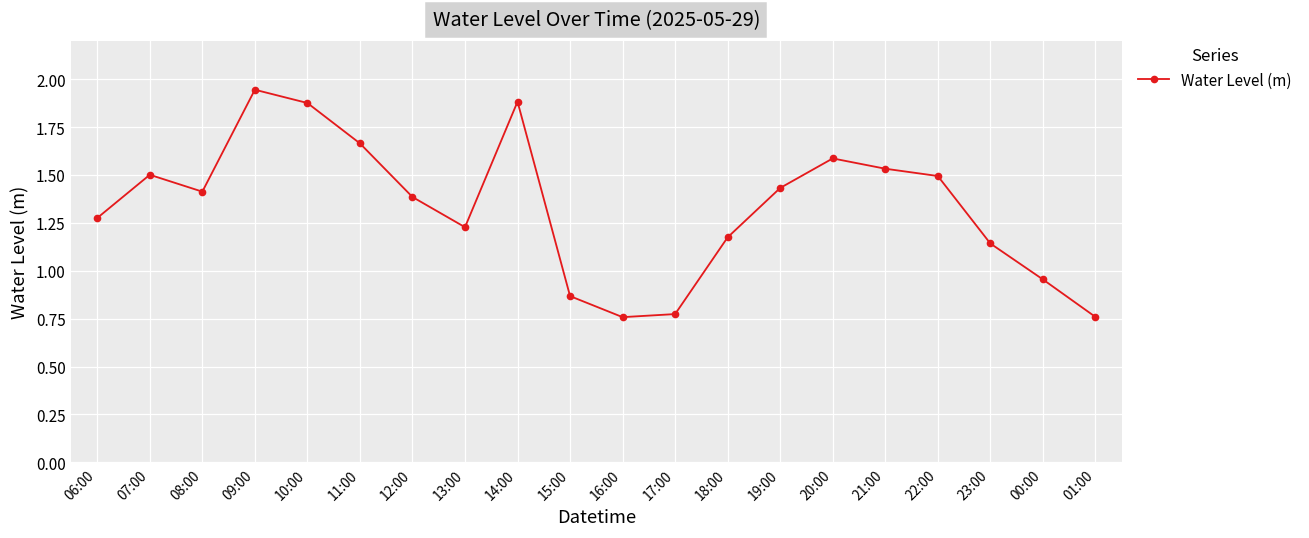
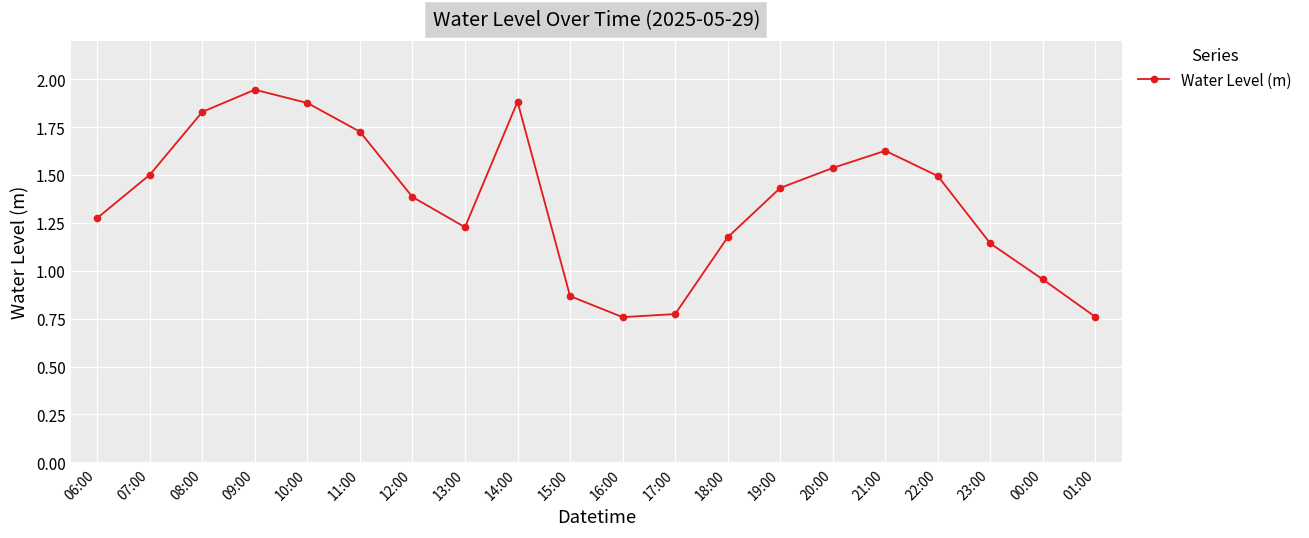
  {
    "06:00": 1.28,
    "07:00": 1.50,
-   "08:00": 1.41,
+   "08:00": 1.83,
    "09:00": 1.95,
    "10:00": 1.88,
-   "11:00": 1.66,
+   "11:00": 1.73,
    "12:00": 1.39,
    "13:00": 1.23,
    "14:00": 1.88,
    "15:00": 0.87,
    "16:00": 0.76,
    "17:00": 0.77,
    "18:00": 1.17,
    "19:00": 1.43,
-   "20:00": 1.59,
-   "21:00": 1.53,
+   "20:00": 1.54,
+   "21:00": 1.63,
    "22:00": 1.49,
    "23:00": 1.14,
    "00:00": 0.95,
    "01:00": 0.76
  }
